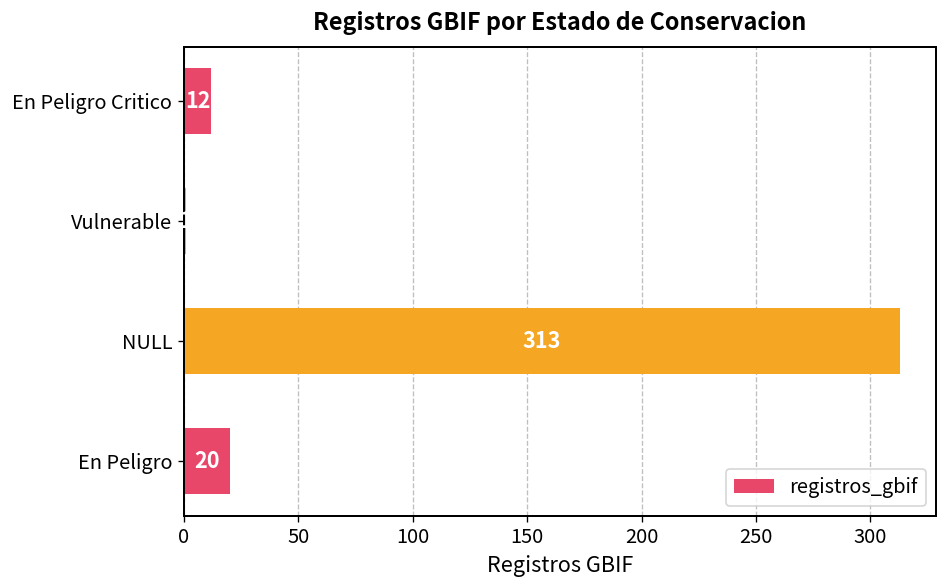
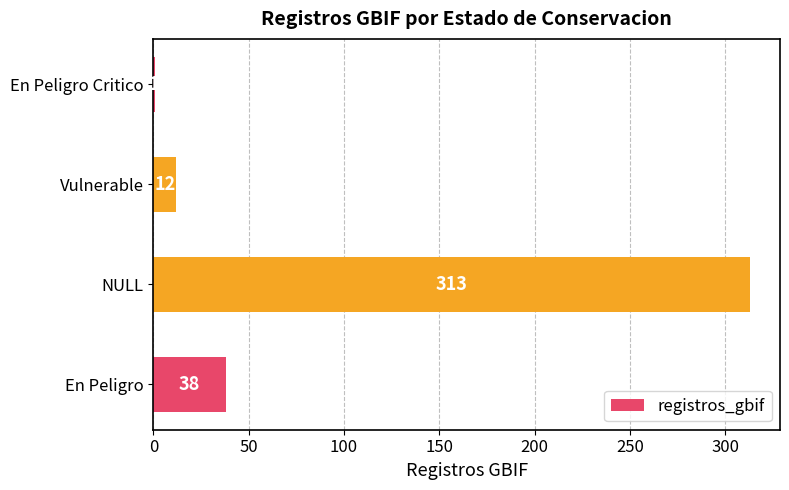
  {
-   "En Peligro Critico": 12,
-   "Vulnerable": 1,
+   "En Peligro Critico": 1,
+   "Vulnerable": 12,
    "NULL": 313,
-   "En Peligro": 20
+   "En Peligro": 38
  }
